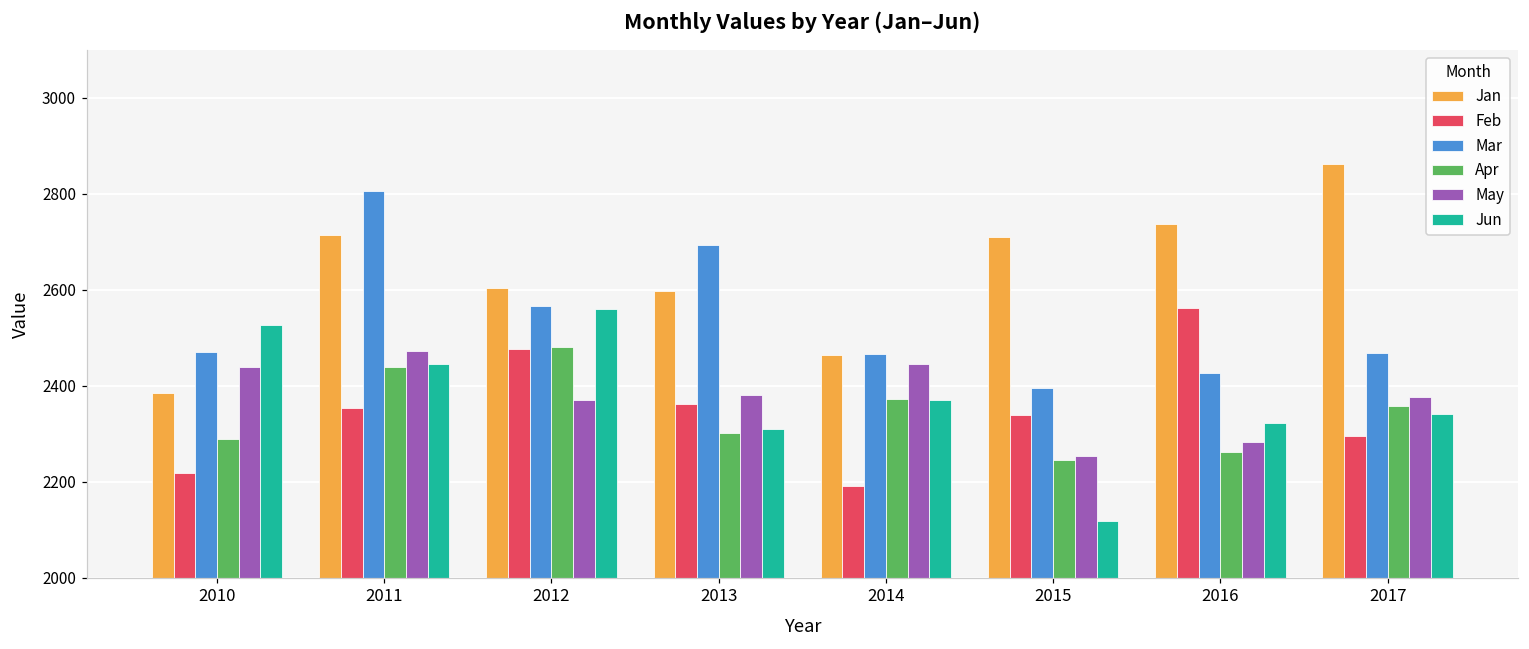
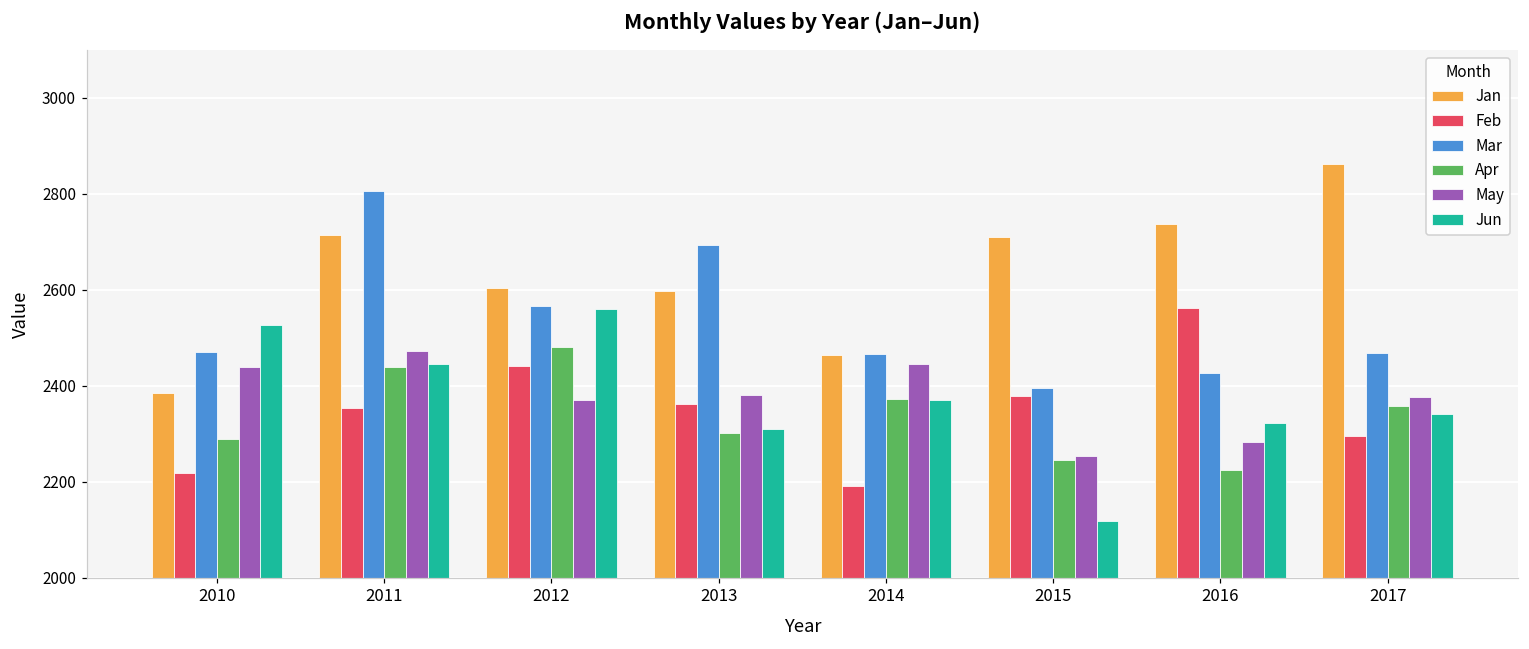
  {
    "Jan": {
      "2010": 2380,
      "2011": 2710,
      "2012": 2600,
      "2013": 2600,
      "2014": 2460,
      "2015": 2710,
      "2016": 2740,
      "2017": 2860
    },
    "Feb": {
      "2010": 2220,
      "2011": 2350,
-     "2012": 2480,
+     "2012": 2440,
      "2013": 2360,
      "2014": 2190,
-     "2015": 2340,
+     "2015": 2380,
      "2016": 2560,
      "2017": 2300
    },
    "Mar": {
      "2010": 2470,
      "2011": 2810,
      "2012": 2570,
      "2013": 2690,
      "2014": 2470,
      "2015": 2400,
      "2016": 2430,
      "2017": 2470
    },
    "Apr": {
      "2010": 2290,
      "2011": 2440,
      "2012": 2480,
      "2013": 2300,
      "2014": 2370,
      "2015": 2250,
-     "2016": 2260,
+     "2016": 2230,
      "2017": 2360
    },
    "May": {
      "2010": 2440,
      "2011": 2470,
      "2012": 2370,
      "2013": 2380,
      "2014": 2450,
      "2015": 2250,
      "2016": 2280,
      "2017": 2380
    },
    "Jun": {
      "2010": 2530,
      "2011": 2450,
      "2012": 2560,
      "2013": 2310,
      "2014": 2370,
      "2015": 2120,
      "2016": 2320,
      "2017": 2340
    }
  }
